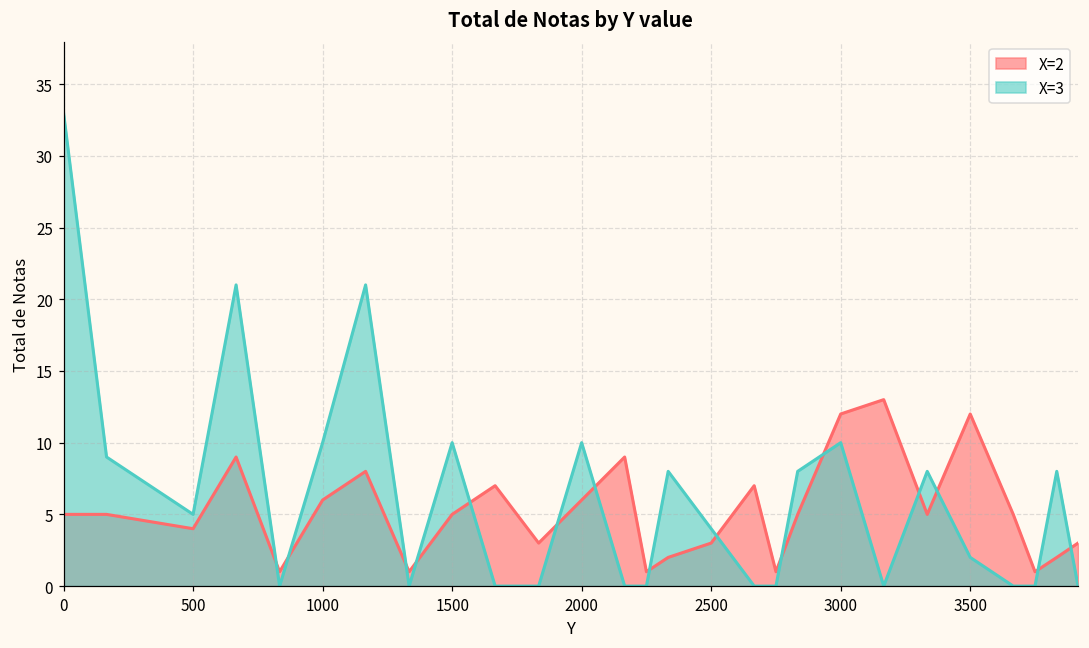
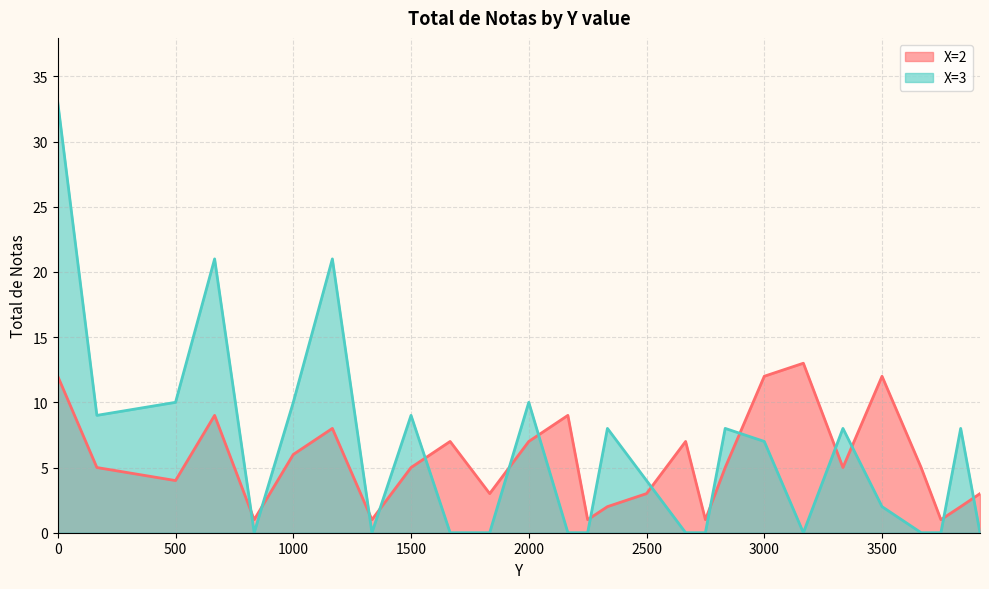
  {
    "X=2": {
-     "0": 5,
+     "0": 12,
      "500": 4,
      "1000": 6,
      "1500": 5,
-     "2000": 6,
+     "2000": 7,
      "2500": 3,
      "3000": 12,
      "3500": 12
    },
    "X=3": {
      "0": 33,
-     "500": 5,
+     "500": 10,
      "1000": 10,
-     "1500": 10,
+     "1500": 9,
      "2000": 10,
      "2500": 4,
-     "3000": 10,
+     "3000": 7,
      "3500": 2
    }
  }
